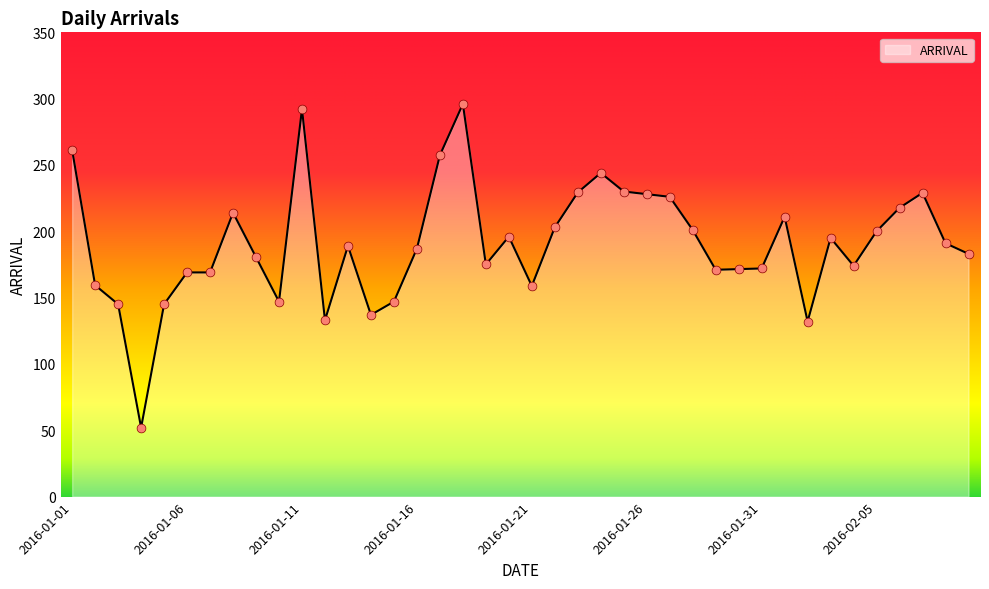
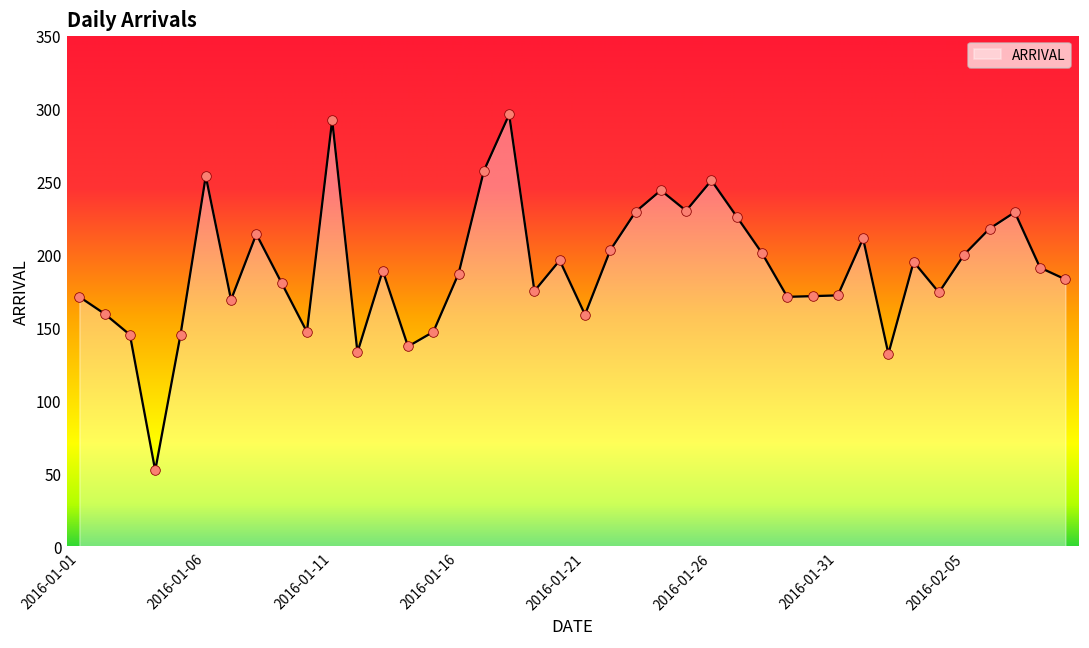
  {
-   "2016-01-01": 261,
-   "2016-01-06": 169,
+   "2016-01-01": 171,
+   "2016-01-06": 254,
    "2016-01-11": 292,
    "2016-01-16": 187,
    "2016-01-21": 159,
-   "2016-01-26": 228,
+   "2016-01-26": 251,
    "2016-01-31": 172,
    "2016-02-05": 200
  }
